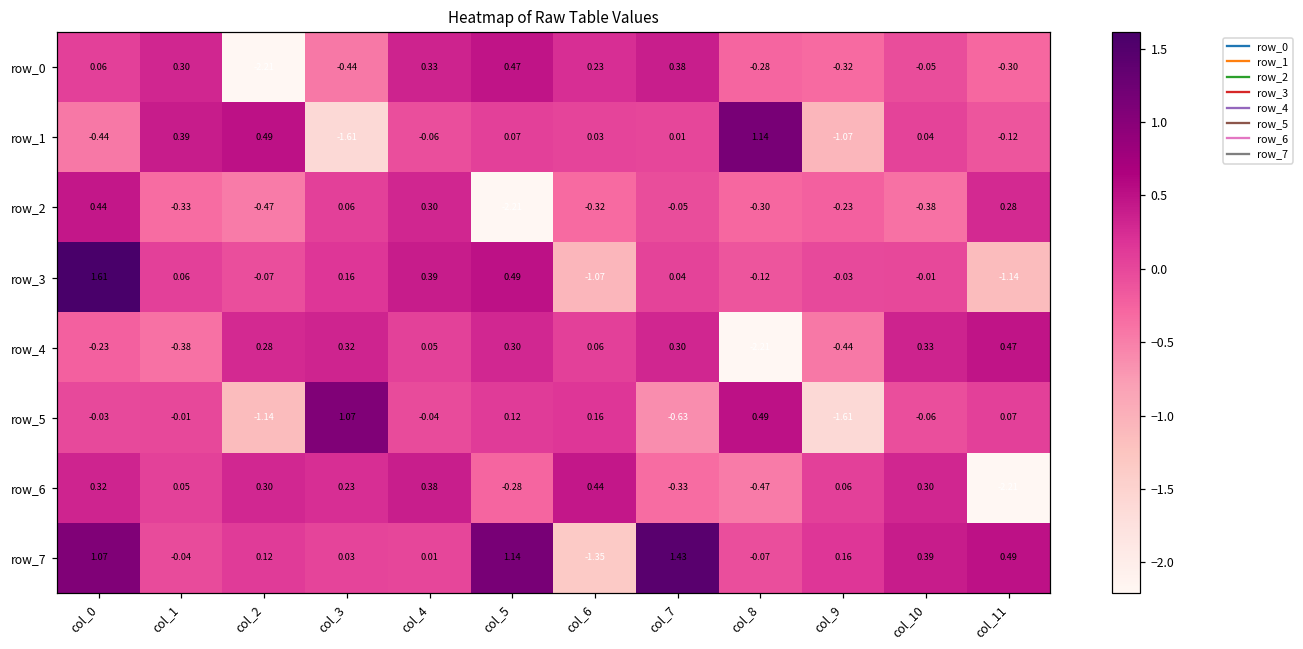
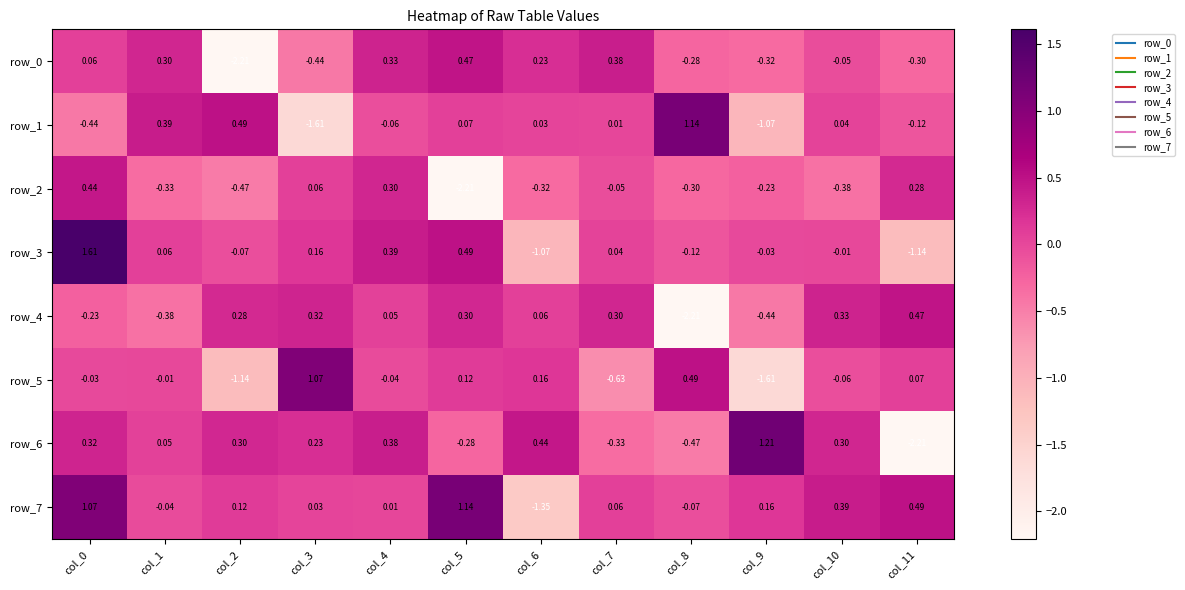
  {
    "row_0": {
      "col_0": 0.06,
      "col_1": 0.30,
      "col_3": -0.44,
      "col_4": 0.33,
      "col_5": 0.47,
      "col_6": 0.23,
      "col_7": 0.38,
      "col_8": -0.28,
      "col_9": -0.32,
      "col_10": -0.05,
      "col_11": -0.30
    },
    "row_1": {
      "col_0": -0.44,
      "col_1": 0.39,
      "col_2": 0.49,
      "col_4": -0.06,
      "col_5": 0.07,
      "col_6": 0.03,
      "col_7": 0.01,
      "col_8": 1.14,
      "col_9": -1.07,
      "col_10": 0.04,
      "col_11": -0.12
    },
    "row_2": {
      "col_0": 0.44,
      "col_1": -0.33,
      "col_2": -0.47,
      "col_3": 0.06,
      "col_4": 0.30,
      "col_6": -0.32,
      "col_7": -0.05,
      "col_8": -0.30,
      "col_9": -0.23,
      "col_10": -0.38,
      "col_11": 0.28
    },
    "row_3": {
      "col_0": 1.61,
      "col_1": 0.06,
      "col_2": -0.07,
      "col_3": 0.16,
      "col_4": 0.39,
      "col_5": 0.49,
      "col_6": -1.07,
      "col_7": 0.04,
      "col_8": -0.12,
      "col_9": -0.03,
      "col_10": -0.01,
      "col_11": -1.14
    },
    "row_4": {
      "col_0": -0.23,
      "col_1": -0.38,
      "col_2": 0.28,
      "col_3": 0.32,
      "col_4": 0.05,
      "col_5": 0.30,
      "col_6": 0.06,
      "col_7": 0.30,
      "col_9": -0.44,
      "col_10": 0.33,
      "col_11": 0.47
    },
    "row_5": {
      "col_0": -0.03,
      "col_1": -0.01,
      "col_2": -1.14,
      "col_3": 1.07,
      "col_4": -0.04,
      "col_5": 0.12,
      "col_6": 0.16,
      "col_7": -0.63,
      "col_8": 0.49,
      "col_10": -0.06,
      "col_11": 0.07
    },
    "row_6": {
      "col_0": 0.32,
      "col_1": 0.05,
      "col_2": 0.30,
      "col_3": 0.23,
      "col_4": 0.38,
      "col_5": -0.28,
      "col_6": 0.44,
      "col_7": -0.33,
      "col_8": -0.47,
-     "col_9": 0.06,
+     "col_9": 1.21,
      "col_10": 0.30
    },
    "row_7": {
      "col_0": 1.07,
      "col_1": -0.04,
      "col_2": 0.12,
      "col_3": 0.03,
      "col_4": 0.01,
      "col_5": 1.14,
      "col_6": -1.35,
-     "col_7": 1.43,
+     "col_7": 0.06,
      "col_8": -0.07,
      "col_9": 0.16,
      "col_10": 0.39,
      "col_11": 0.49
    }
  }
